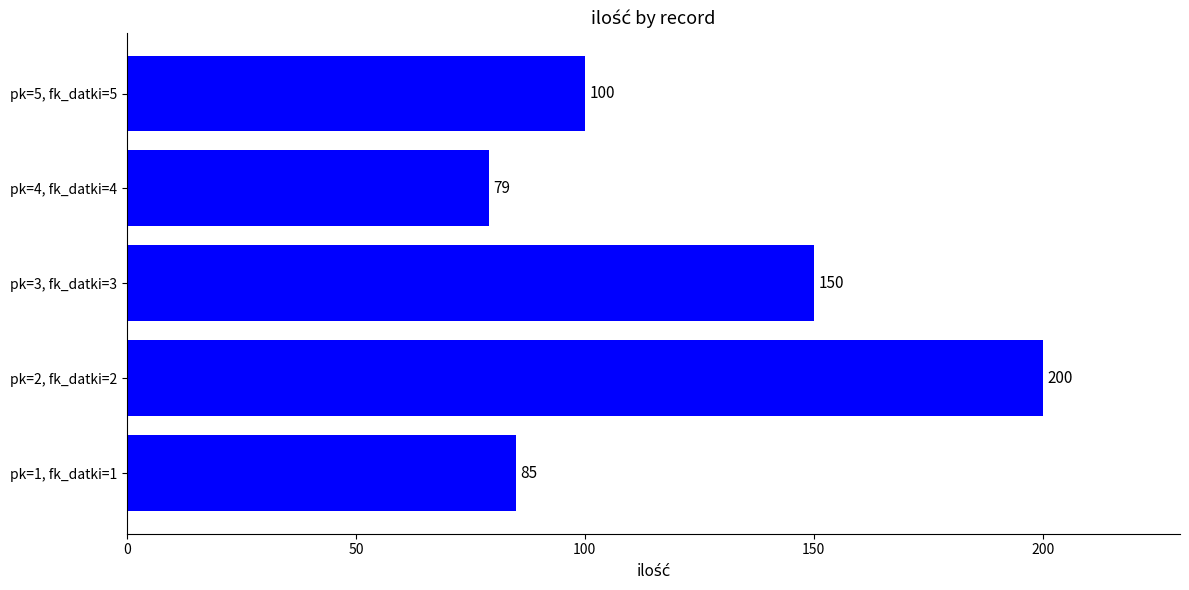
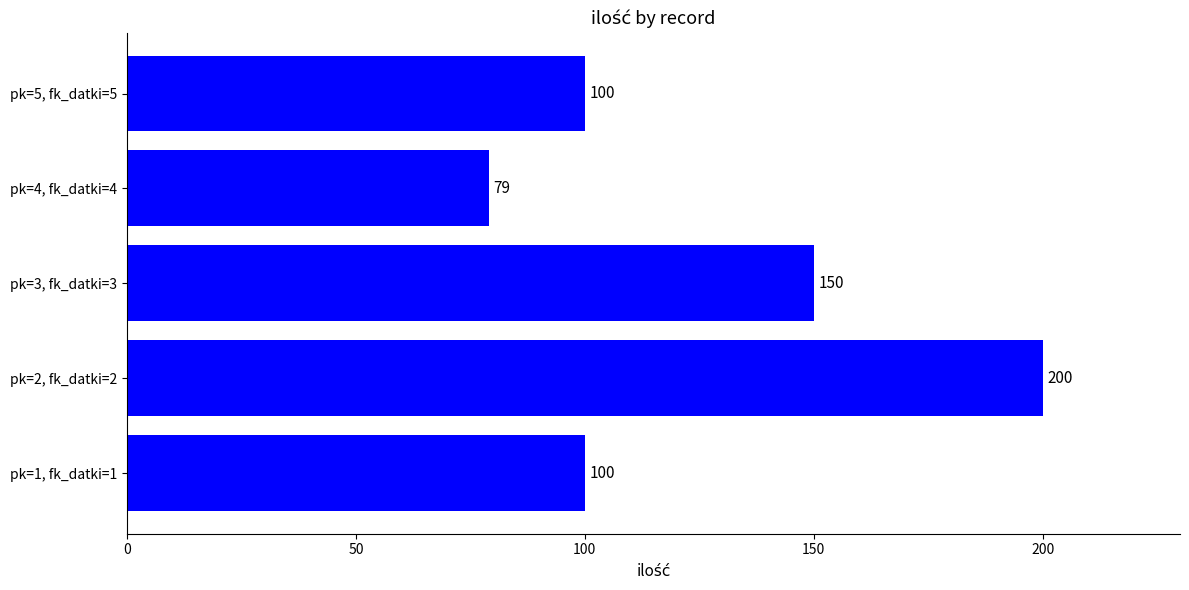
  {
    "pk=5, fk_datki=5": 100,
    "pk=4, fk_datki=4": 79,
    "pk=3, fk_datki=3": 150,
    "pk=2, fk_datki=2": 200,
-   "pk=1, fk_datki=1": 85
+   "pk=1, fk_datki=1": 100
  }
